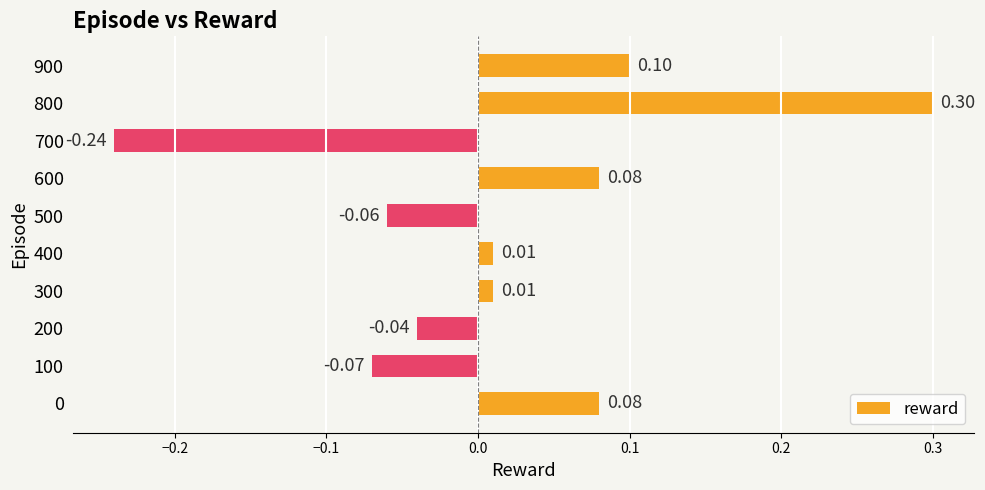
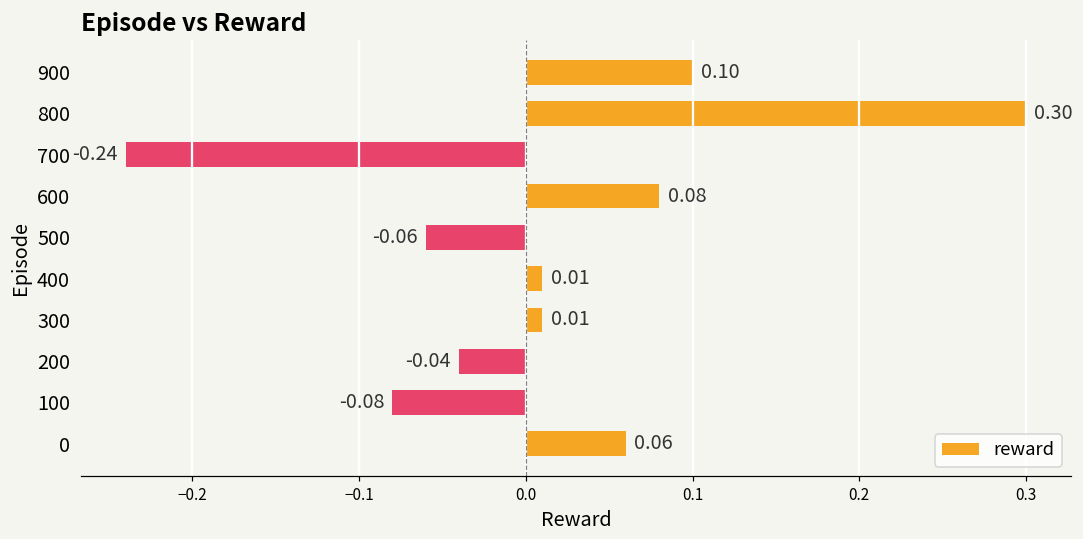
  {
    "900": 0.10,
    "800": 0.30,
    "700": -0.24,
    "600": 0.08,
    "500": -0.06,
    "400": 0.01,
    "300": 0.01,
    "200": -0.04,
-   "100": -0.07,
-   "0": 0.08
+   "100": -0.08,
+   "0": 0.06
  }
